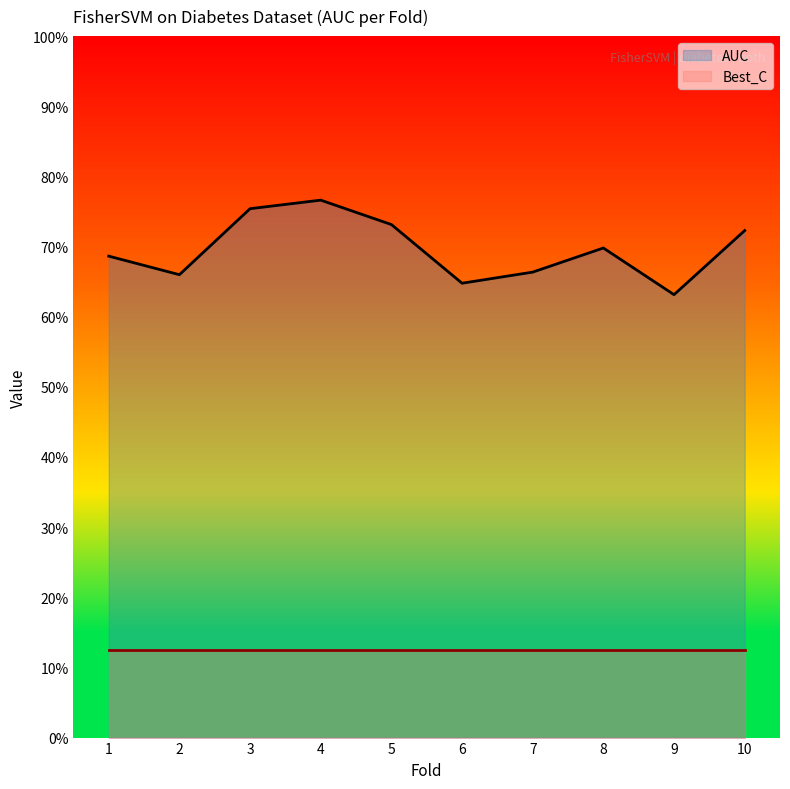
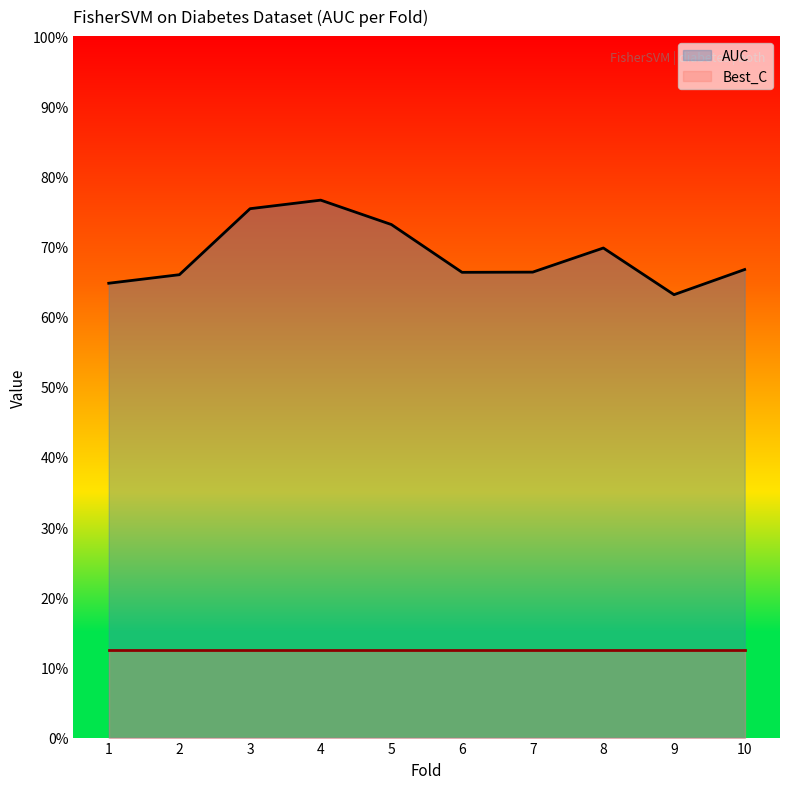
  {
    "AUC": {
-     "1": "69%",
+     "1": "65%",
      "2": "66%",
      "3": "75%",
      "4": "77%",
      "5": "73%",
-     "6": "65%",
+     "6": "66%",
      "7": "66%",
      "8": "70%",
      "9": "63%",
-     "10": "72%"
+     "10": "67%"
    },
    "Best_C": {
      "1": "13%",
      "2": "13%",
      "3": "13%",
      "4": "13%",
      "5": "13%",
      "6": "13%",
      "7": "13%",
      "8": "13%",
      "9": "13%",
      "10": "13%"
    }
  }
